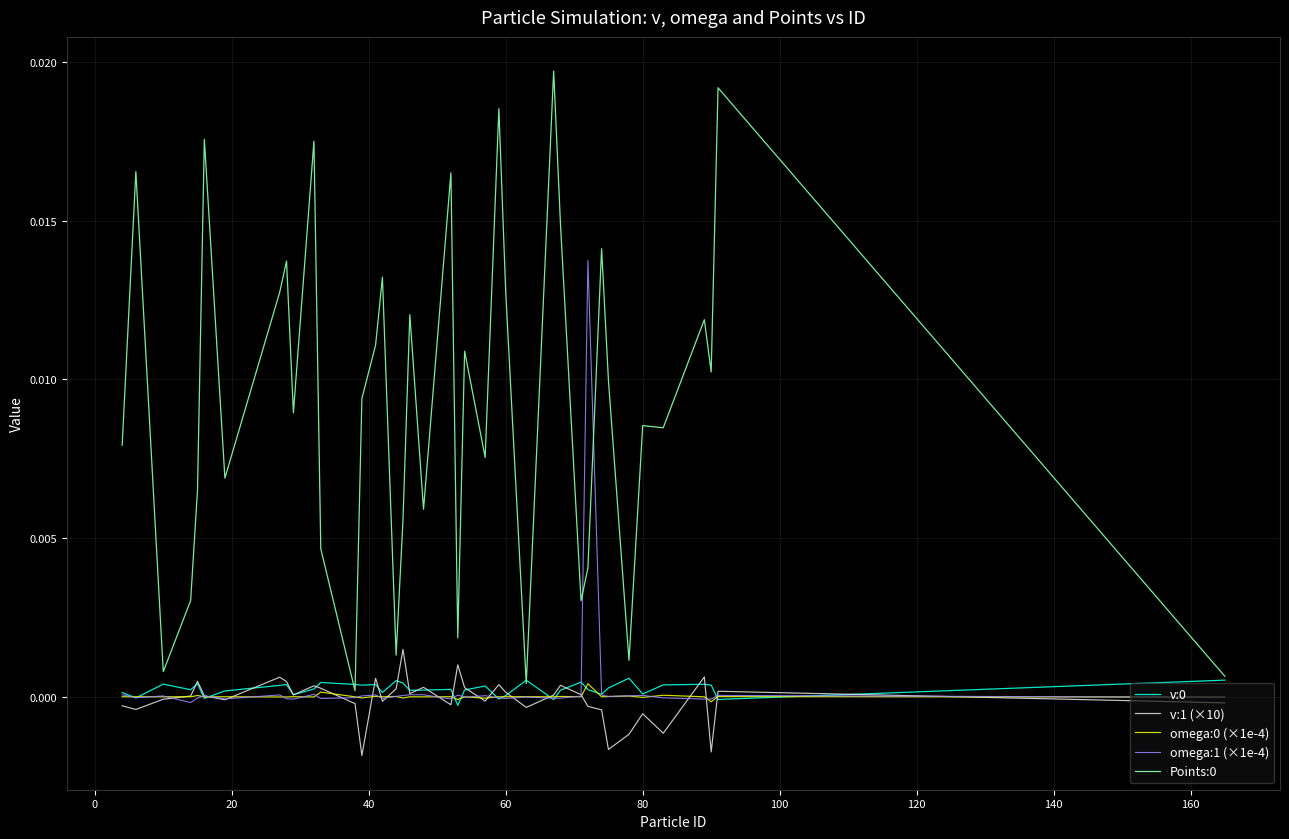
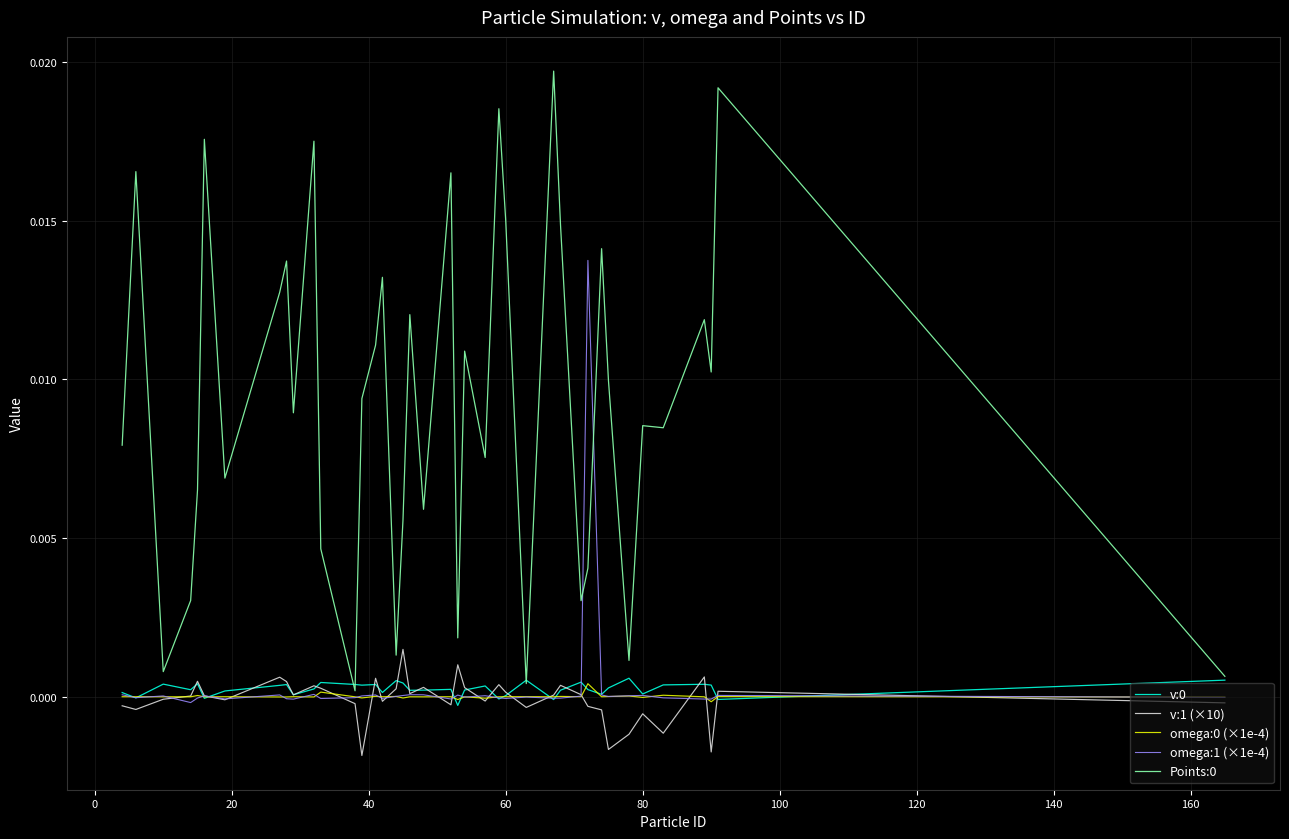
  {
    "v:1 (×10)": {
      "60": 0.0001,
      "80": -0.0005
    },
    "Points:0": {
-     "60": 0.0128,
+     "60": 0.0150,
      "80": 0.0085
    }
  }
